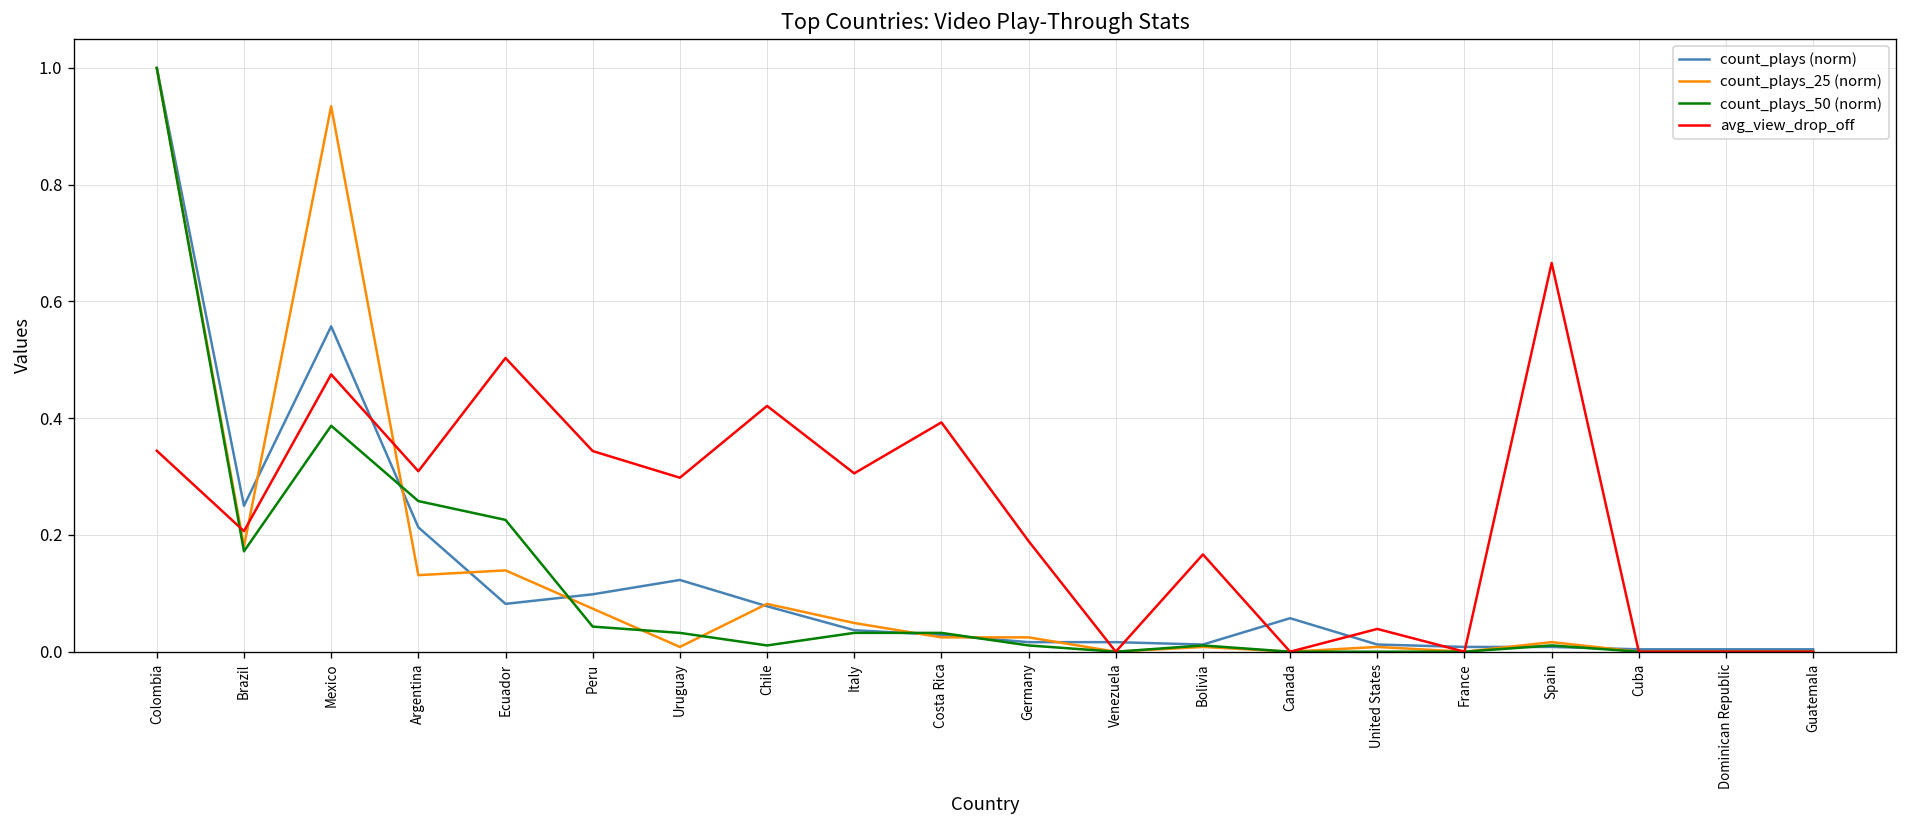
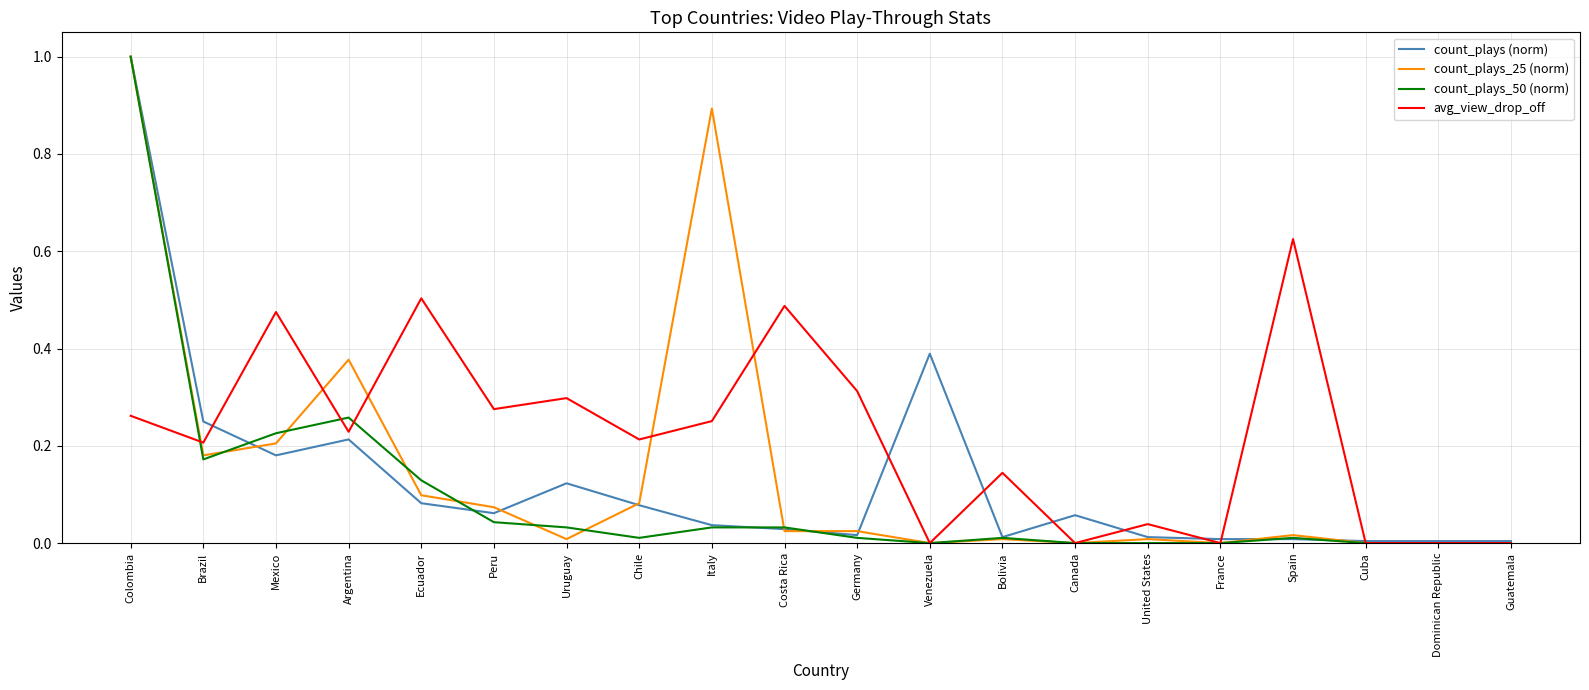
  {
    "count_plays (norm)": {
      "Brazil": 0.25,
-     "Mexico": 0.56,
+     "Mexico": 0.18,
      "Argentina": 0.21,
      "Ecuador": 0.08,
-     "Peru": 0.10,
+     "Peru": 0.06,
      "Uruguay": 0.12,
      "Germany": 0.02,
-     "Venezuela": 0.02,
+     "Venezuela": 0.39,
      "Canada": 0.06,
      "France": 0.01
    },
    "count_plays_25 (norm)": {
      "Brazil": 0.18,
-     "Mexico": 0.93,
-     "Argentina": 0.13,
-     "Ecuador": 0.14,
+     "Mexico": 0.20,
+     "Argentina": 0.38,
+     "Ecuador": 0.10,
      "Peru": 0.07,
      "Uruguay": 0.01,
-     "Italy": 0.05,
+     "Italy": 0.89,
      "Germany": 0.02,
      "Spain": 0.02
    },
    "count_plays_50 (norm)": {
      "Brazil": 0.17,
-     "Mexico": 0.39,
+     "Mexico": 0.23,
      "Argentina": 0.26,
-     "Ecuador": 0.23,
+     "Ecuador": 0.13,
      "Peru": 0.04,
      "Uruguay": 0.03,
      "Chile": 0.01,
      "Germany": 0.01,
      "United States": 0.00
    },
    "avg_view_drop_off": {
-     "Colombia": 0.34,
+     "Colombia": 0.26,
      "Brazil": 0.21,
      "Mexico": 0.48,
-     "Argentina": 0.31,
+     "Argentina": 0.23,
      "Ecuador": 0.50,
-     "Peru": 0.34,
+     "Peru": 0.28,
      "Uruguay": 0.30,
-     "Chile": 0.42,
-     "Italy": 0.31,
-     "Costa Rica": 0.39,
-     "Germany": 0.19,
-     "Bolivia": 0.17,
+     "Chile": 0.21,
+     "Italy": 0.25,
+     "Costa Rica": 0.49,
+     "Germany": 0.31,
+     "Bolivia": 0.14,
      "United States": 0.04,
-     "Spain": 0.67
+     "Spain": 0.63
    }
  }
